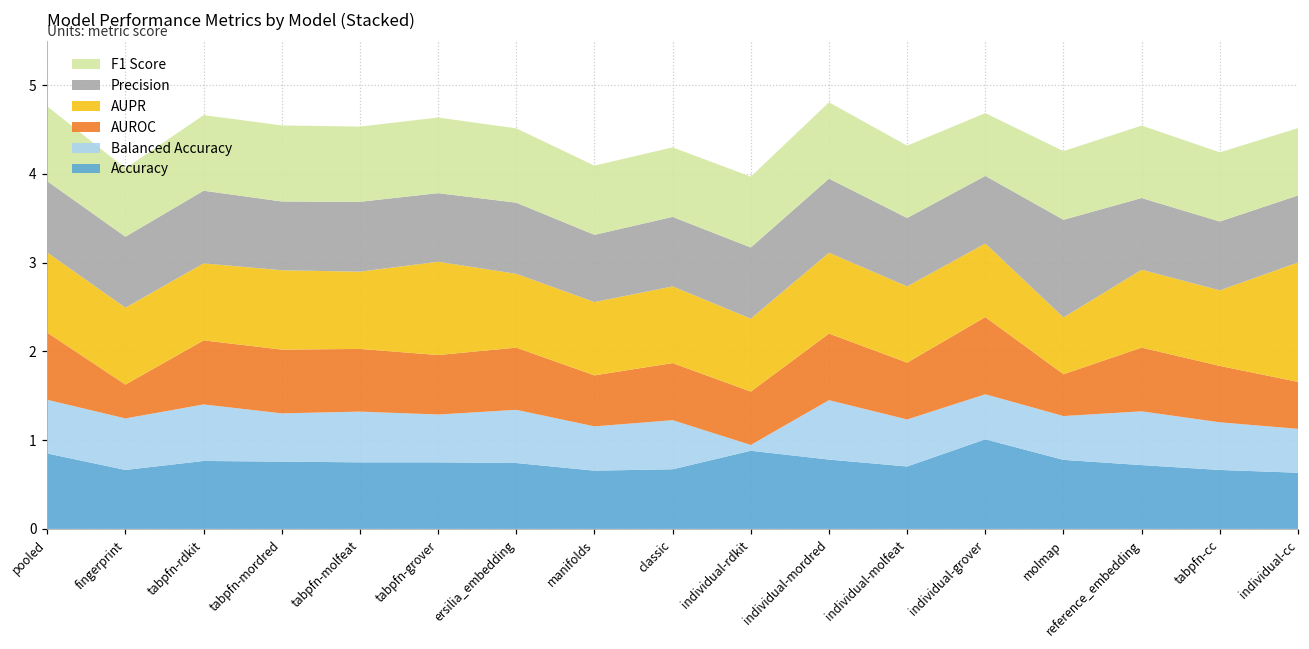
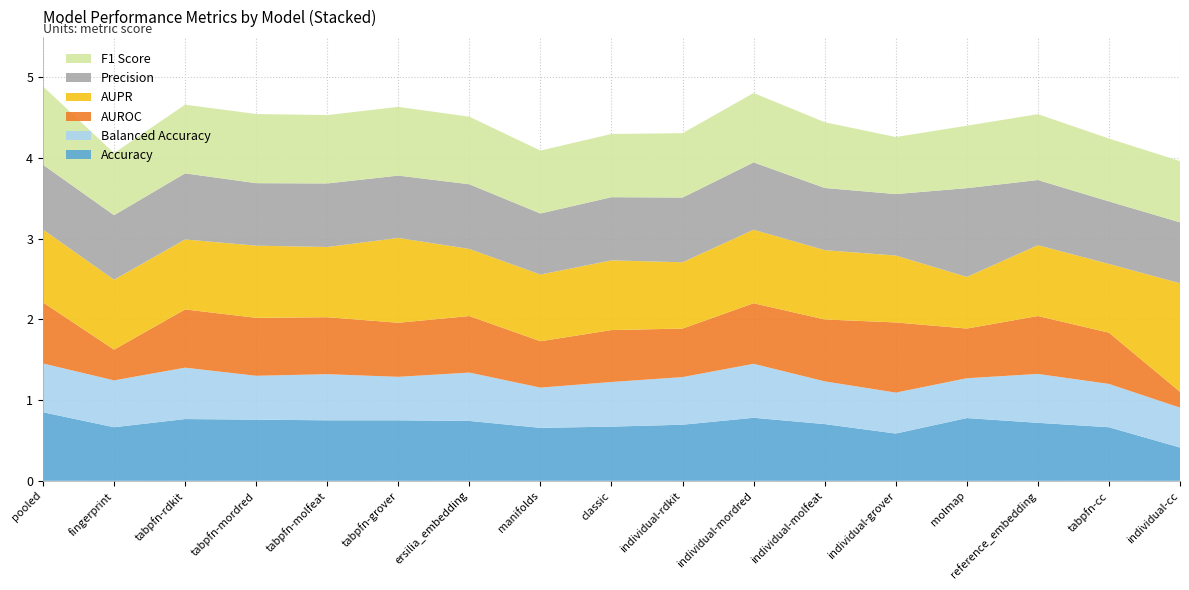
  {
    "Accuracy": {
      "pooled": 0.9,
      "fingerprint": 0.7,
      "tabpfn-rdkit": 0.8,
      "tabpfn-mordred": 0.8,
      "tabpfn-molfeat": 0.8,
      "tabpfn-grover": 0.8,
      "ersilia_embedding": 0.7,
      "manifolds": 0.7,
      "classic": 0.7,
-     "individual-rdkit": 0.9,
+     "individual-rdkit": 0.7,
      "individual-mordred": 0.8,
      "individual-molfeat": 0.7,
-     "individual-grover": 1.0,
+     "individual-grover": 0.6,
      "molmap": 0.8,
      "reference_embedding": 0.7,
      "tabpfn-cc": 0.7,
-     "individual-cc": 0.6
+     "individual-cc": 0.4
    },
    "Balanced Accuracy": {
      "pooled": 0.6,
      "fingerprint": 0.6,
      "tabpfn-rdkit": 0.6,
      "tabpfn-mordred": 0.5,
      "tabpfn-molfeat": 0.6,
      "tabpfn-grover": 0.5,
      "ersilia_embedding": 0.6,
      "manifolds": 0.5,
      "classic": 0.6,
-     "individual-rdkit": 0.1,
+     "individual-rdkit": 0.6,
      "individual-mordred": 0.7,
      "individual-molfeat": 0.5,
      "individual-grover": 0.5,
      "molmap": 0.5,
      "reference_embedding": 0.6,
      "tabpfn-cc": 0.5,
      "individual-cc": 0.5
    },
    "AUROC": {
      "pooled": 0.8,
      "fingerprint": 0.4,
      "tabpfn-rdkit": 0.7,
      "tabpfn-mordred": 0.7,
      "tabpfn-molfeat": 0.7,
      "tabpfn-grover": 0.7,
      "ersilia_embedding": 0.7,
      "manifolds": 0.6,
      "classic": 0.6,
      "individual-rdkit": 0.6,
      "individual-mordred": 0.8,
-     "individual-molfeat": 0.6,
+     "individual-molfeat": 0.8,
      "individual-grover": 0.9,
-     "molmap": 0.5,
+     "molmap": 0.6,
      "reference_embedding": 0.7,
      "tabpfn-cc": 0.6,
-     "individual-cc": 0.5
+     "individual-cc": 0.2
    },
    "AUPR": {
      "pooled": 0.9,
      "fingerprint": 0.9,
      "tabpfn-rdkit": 0.9,
      "tabpfn-mordred": 0.9,
      "tabpfn-molfeat": 0.9,
      "tabpfn-grover": 1.1,
      "ersilia_embedding": 0.8,
      "manifolds": 0.8,
      "classic": 0.9,
      "individual-rdkit": 0.8,
      "individual-mordred": 0.9,
      "individual-molfeat": 0.9,
      "individual-grover": 0.8,
      "molmap": 0.6,
      "reference_embedding": 0.9,
      "tabpfn-cc": 0.9,
      "individual-cc": 1.3
    },
    "Precision": {
      "pooled": 0.8,
      "fingerprint": 0.8,
      "tabpfn-rdkit": 0.8,
      "tabpfn-mordred": 0.8,
      "tabpfn-molfeat": 0.8,
      "tabpfn-grover": 0.8,
      "ersilia_embedding": 0.8,
      "manifolds": 0.8,
      "classic": 0.8,
      "individual-rdkit": 0.8,
      "individual-mordred": 0.8,
      "individual-molfeat": 0.8,
      "individual-grover": 0.8,
      "molmap": 1.1,
      "reference_embedding": 0.8,
      "tabpfn-cc": 0.8,
      "individual-cc": 0.8
    },
    "F1 Score": {
-     "pooled": 0.8,
+     "pooled": 1.0,
      "fingerprint": 0.8,
      "tabpfn-rdkit": 0.9,
      "tabpfn-mordred": 0.9,
      "tabpfn-molfeat": 0.8,
      "tabpfn-grover": 0.9,
      "ersilia_embedding": 0.8,
      "manifolds": 0.8,
      "classic": 0.8,
      "individual-rdkit": 0.8,
      "individual-mordred": 0.9,
      "individual-molfeat": 0.8,
      "individual-grover": 0.7,
      "molmap": 0.8,
      "reference_embedding": 0.8,
      "tabpfn-cc": 0.8,
      "individual-cc": 0.8
    }
  }
